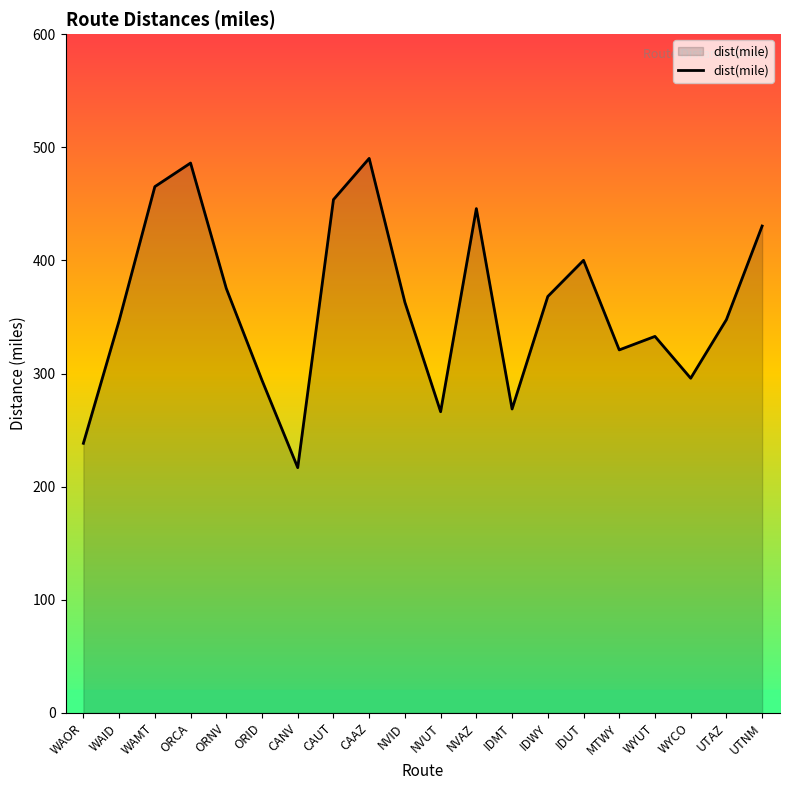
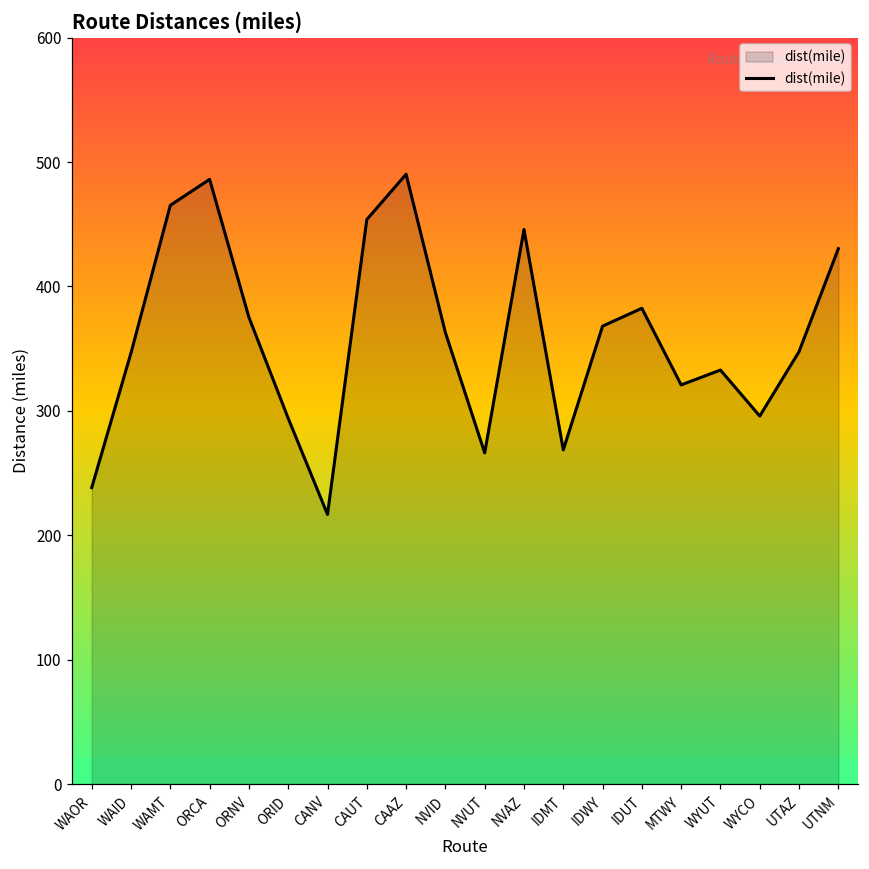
  {
    "WAOR": 238,
    "WAID": 347,
    "WAMT": 465,
    "ORCA": 486,
    "ORNV": 375,
    "ORID": 294,
    "CANV": 217,
    "CAUT": 454,
    "CAAZ": 490,
    "NVID": 363,
    "NVUT": 266,
    "NVAZ": 446,
    "IDMT": 269,
    "IDWY": 368,
-   "IDUT": 400,
+   "IDUT": 382,
    "MTWY": 321,
    "WYUT": 333,
    "WYCO": 296,
    "UTAZ": 348,
    "UTNM": 430
  }
